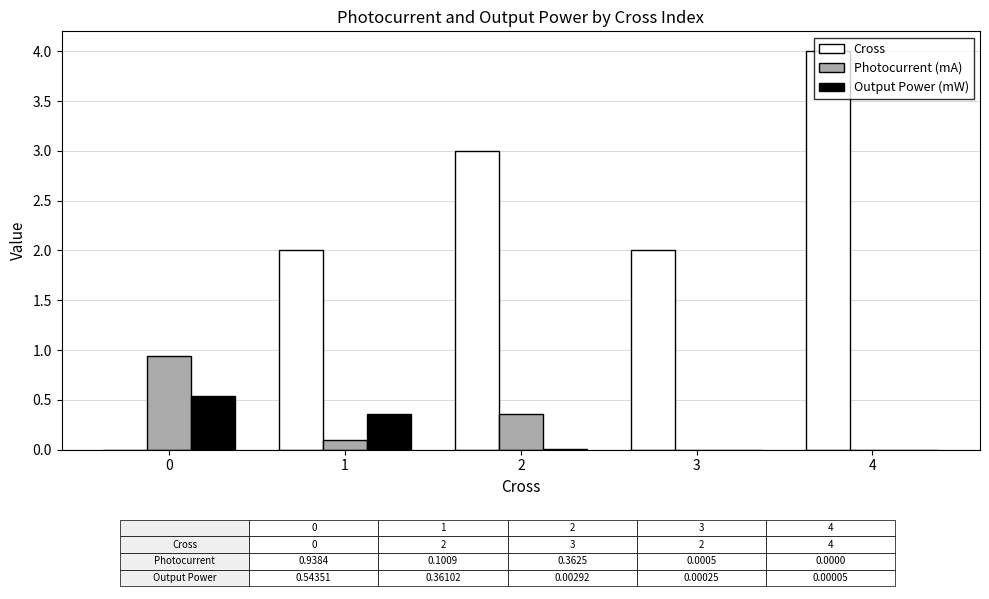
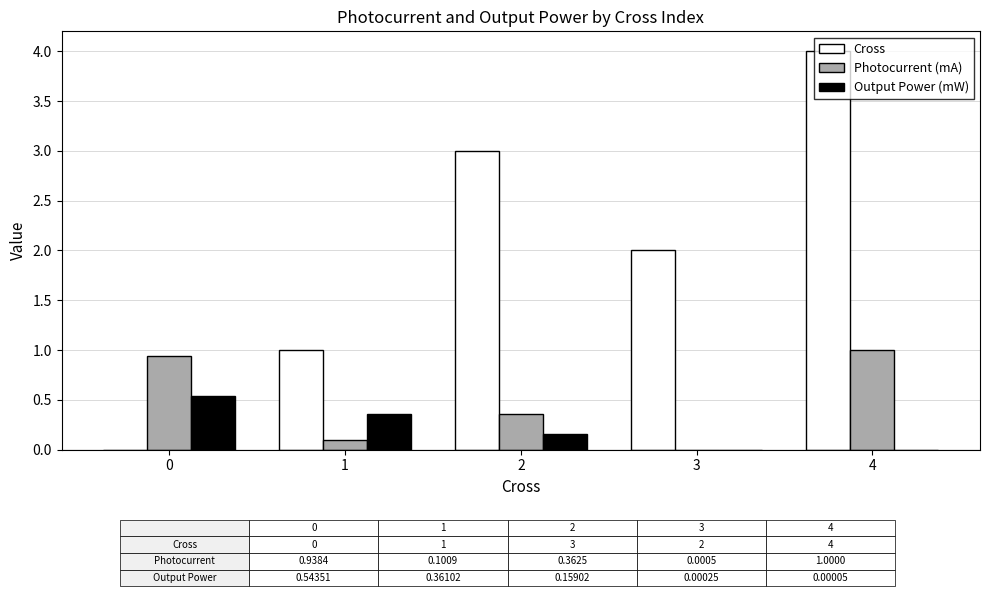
  {
    "Cross": {
-     "1": 2
+     "1": 1
    },
    "Photocurrent (mA)": {
-     "4": 0.0000
+     "4": 1.0000
    },
    "Output Power (mW)": {
-     "2": 0.00292
+     "2": 0.15902
    }
  }
